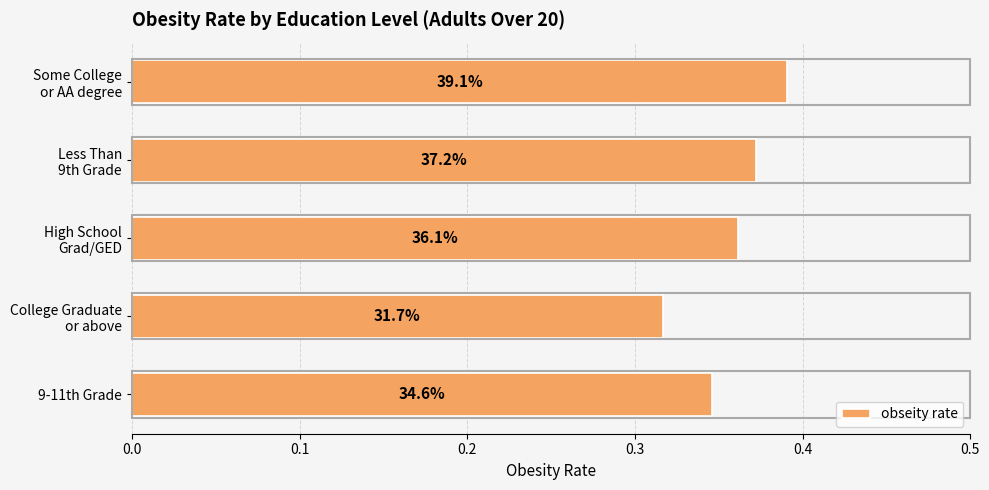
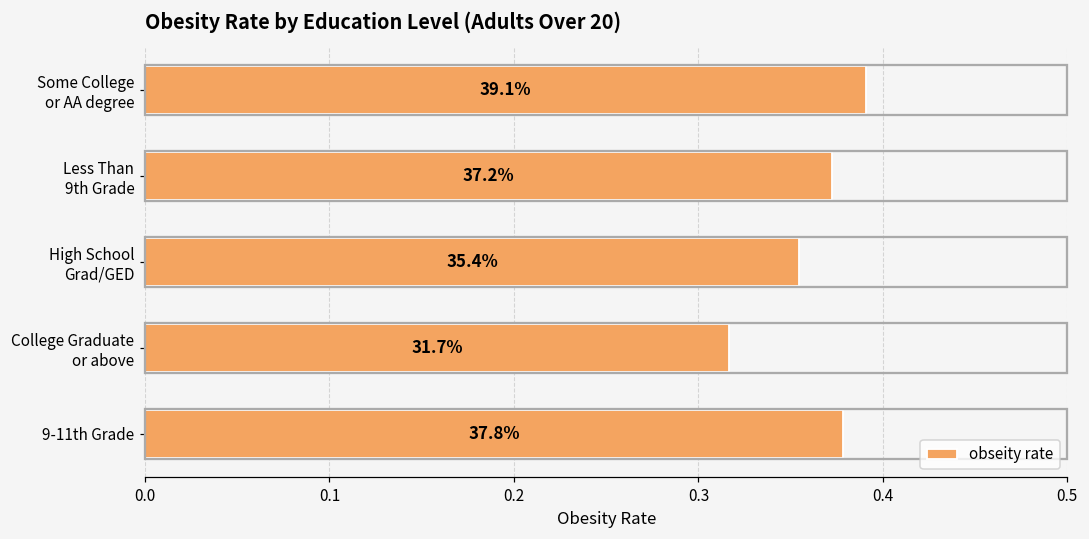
  {
    "Some College or AA degree": "39.1%",
    "Less Than 9th Grade": "37.2%",
-   "High School Grad/GED": "36.1%",
+   "High School Grad/GED": "35.4%",
    "College Graduate or above": "31.7%",
-   "9-11th Grade": "34.6%"
+   "9-11th Grade": "37.8%"
  }
